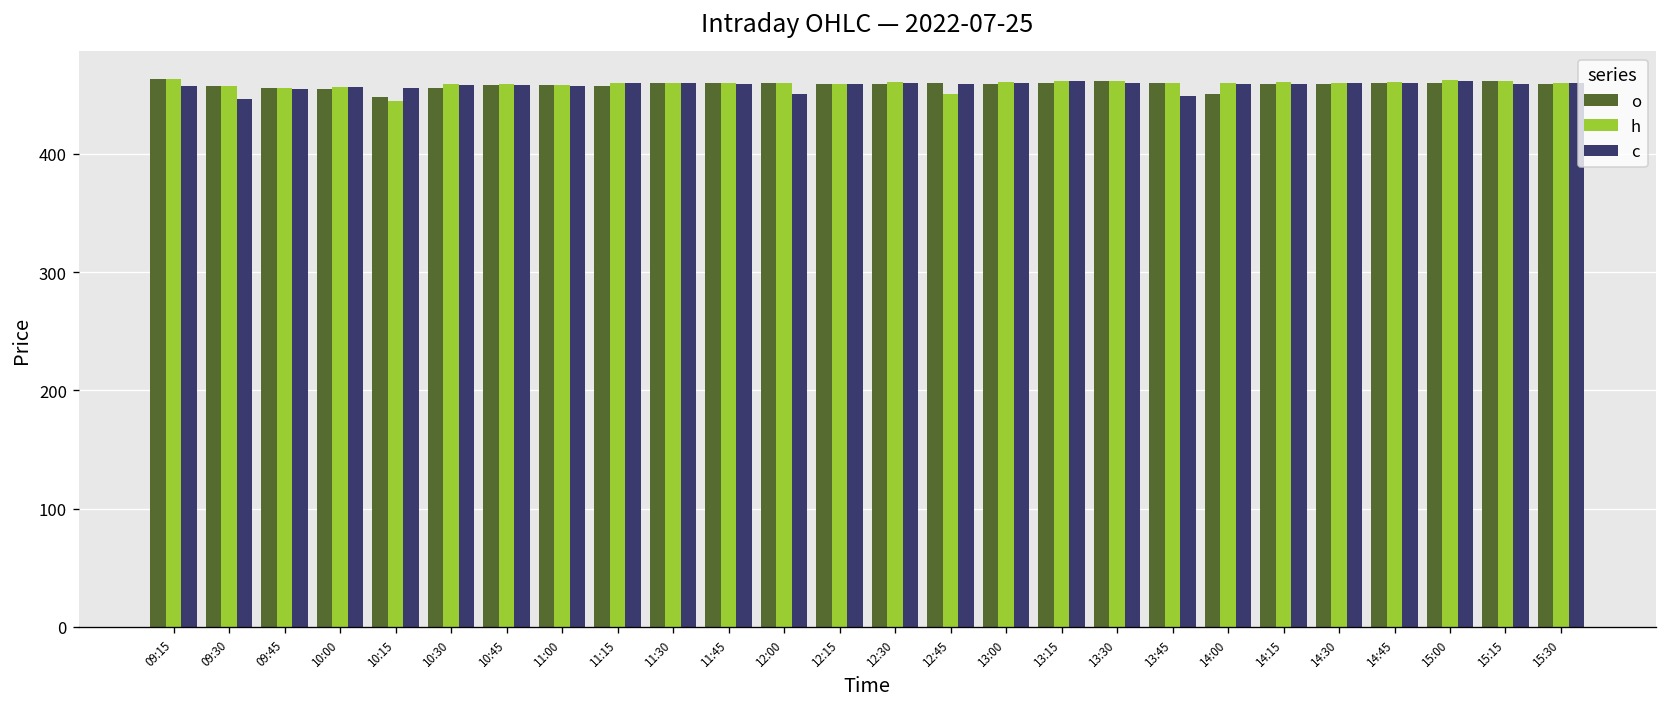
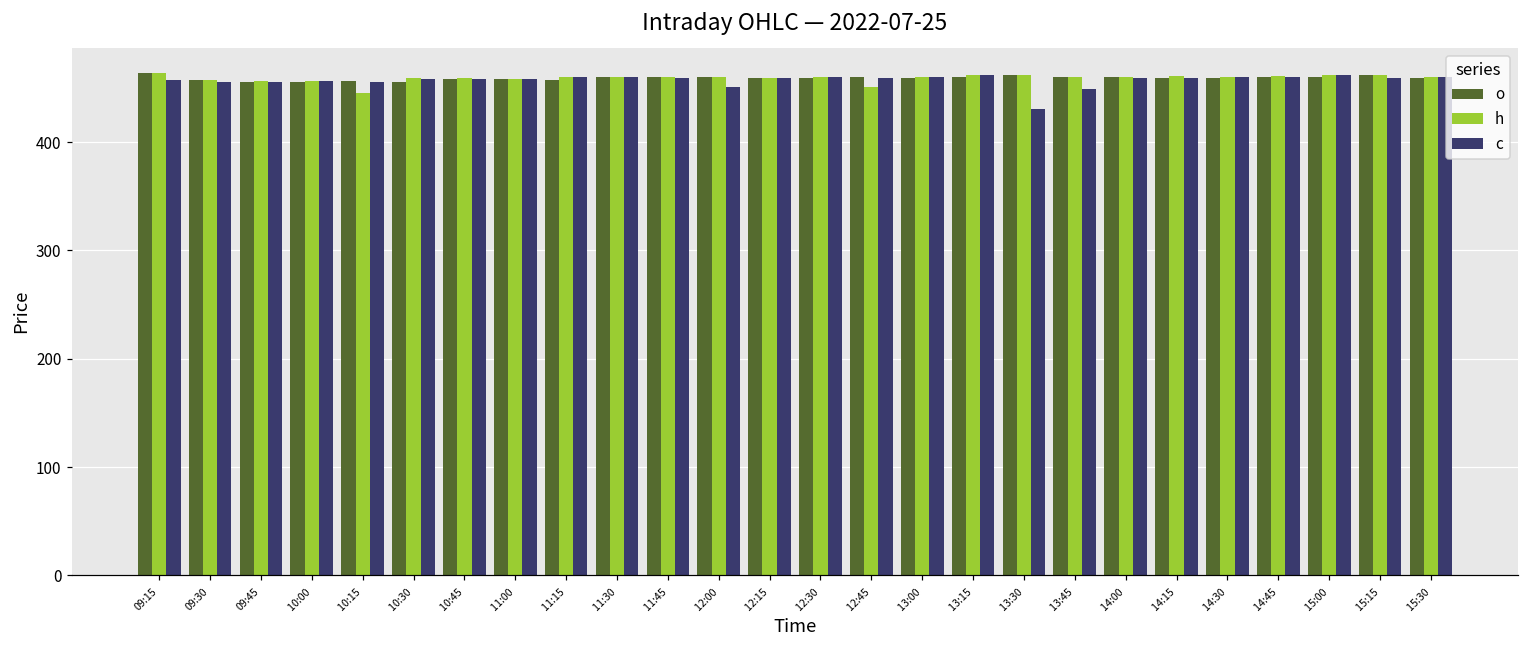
  {
    "o": {
      "09:15": 460,
      "09:30": 460,
      "09:45": 460,
      "10:00": 460,
-     "10:15": 450,
+     "10:15": 460,
      "10:30": 460,
      "10:45": 460,
      "11:00": 460,
      "11:15": 460,
      "11:30": 460,
      "11:45": 460,
      "12:00": 460,
      "12:15": 460,
      "12:30": 460,
      "12:45": 460,
      "13:00": 460,
      "13:15": 460,
      "13:30": 460,
      "13:45": 460,
-     "14:00": 450,
+     "14:00": 460,
      "14:15": 460,
      "14:30": 460,
      "14:45": 460,
      "15:00": 460,
      "15:15": 460,
      "15:30": 460
    },
    "h": {
      "09:15": 460,
      "09:30": 460,
      "09:45": 460,
      "10:00": 460,
      "10:15": 440,
      "10:30": 460,
      "10:45": 460,
      "11:00": 460,
      "11:15": 460,
      "11:30": 460,
      "11:45": 460,
      "12:00": 460,
      "12:15": 460,
      "12:30": 460,
      "12:45": 450,
      "13:00": 460,
      "13:15": 460,
      "13:30": 460,
      "13:45": 460,
      "14:00": 460,
      "14:15": 460,
      "14:30": 460,
      "14:45": 460,
      "15:00": 460,
      "15:15": 460,
      "15:30": 460
    },
    "c": {
      "09:15": 460,
-     "09:30": 450,
+     "09:30": 460,
      "09:45": 460,
      "10:00": 460,
      "10:15": 460,
      "10:30": 460,
      "10:45": 460,
      "11:00": 460,
      "11:15": 460,
      "11:30": 460,
      "11:45": 460,
      "12:00": 450,
      "12:15": 460,
      "12:30": 460,
      "12:45": 460,
      "13:00": 460,
      "13:15": 460,
-     "13:30": 460,
+     "13:30": 430,
      "13:45": 450,
      "14:00": 460,
      "14:15": 460,
      "14:30": 460,
      "14:45": 460,
      "15:00": 460,
      "15:15": 460,
      "15:30": 460
    }
  }
